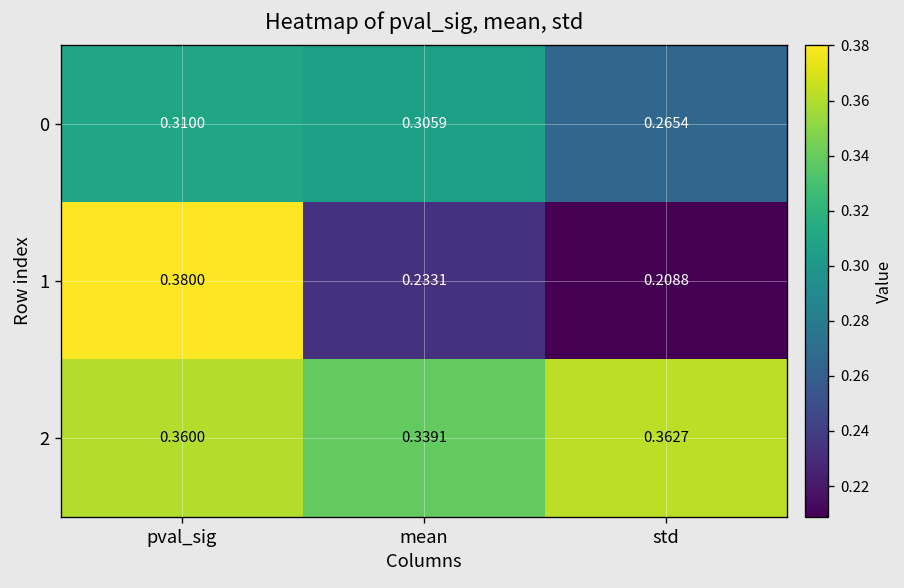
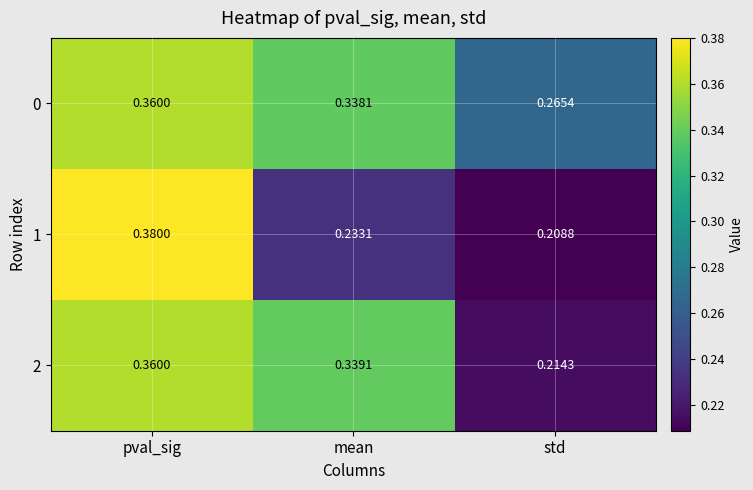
  {
    "0": {
-     "pval_sig": 0.3100,
-     "mean": 0.3059,
+     "pval_sig": 0.3600,
+     "mean": 0.3381,
      "std": 0.2654
    },
    "1": {
      "pval_sig": 0.3800,
      "mean": 0.2331,
      "std": 0.2088
    },
    "2": {
      "pval_sig": 0.3600,
      "mean": 0.3391,
-     "std": 0.3627
+     "std": 0.2143
    }
  }
